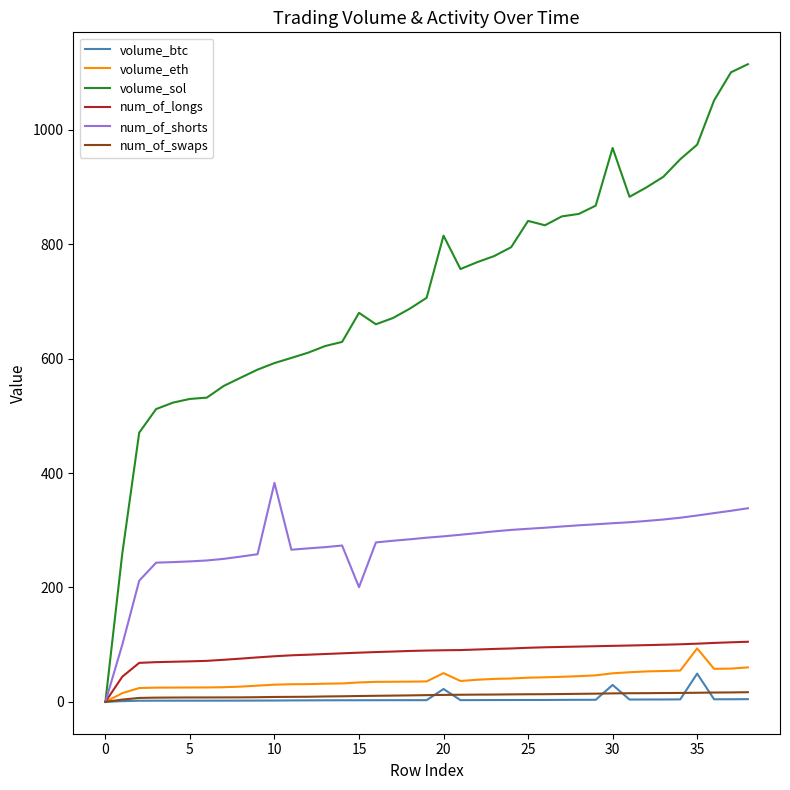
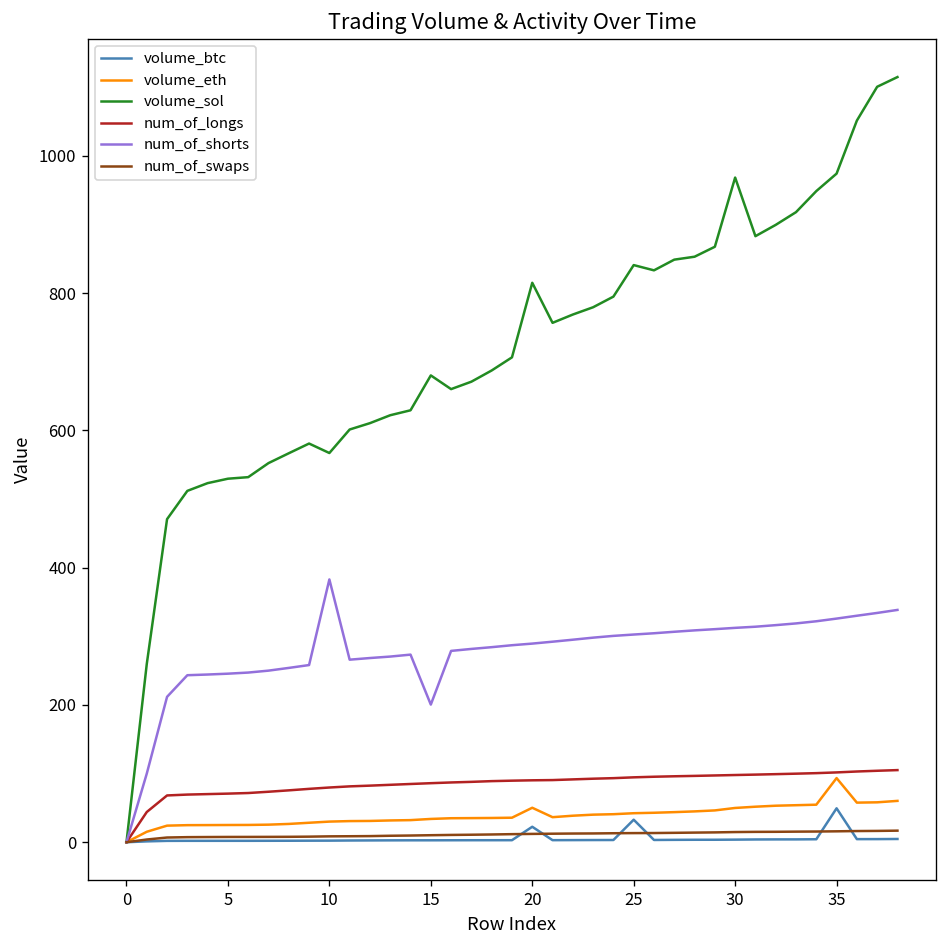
  {
    "volume_btc": {
      "5": 0,
      "10": 0,
      "15": 0,
      "20": 20,
-     "25": 0,
-     "30": 30,
+     "25": 30,
+     "30": 0,
      "35": 50
    },
    "volume_eth": {
      "5": 30,
      "10": 30,
      "15": 30,
      "20": 50,
      "25": 40,
      "30": 50,
      "35": 90
    },
    "volume_sol": {
      "5": 530,
-     "10": 590,
+     "10": 570,
      "15": 680,
      "20": 820,
      "25": 840,
      "30": 970,
      "35": 970
    },
    "num_of_shorts": {
      "5": 250,
      "10": 380,
      "15": 200,
      "20": 290,
      "25": 300,
      "30": 310,
      "35": 330
    }
  }
